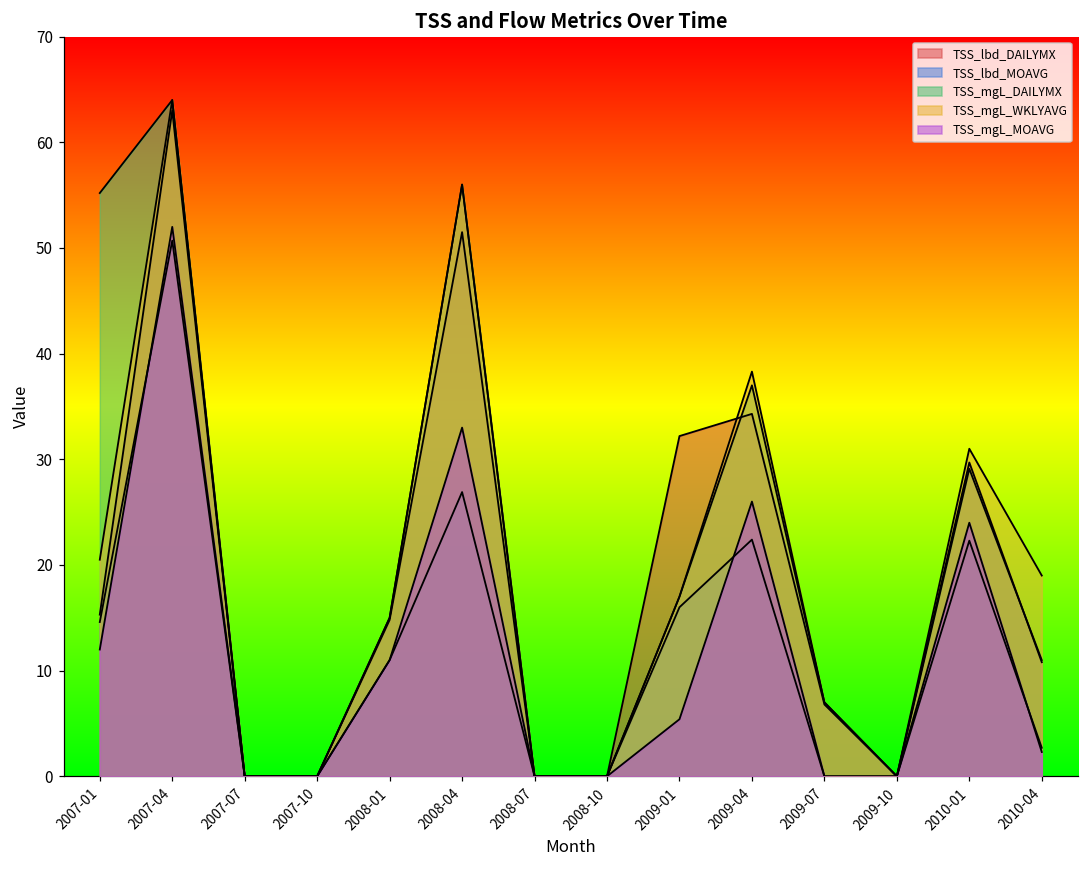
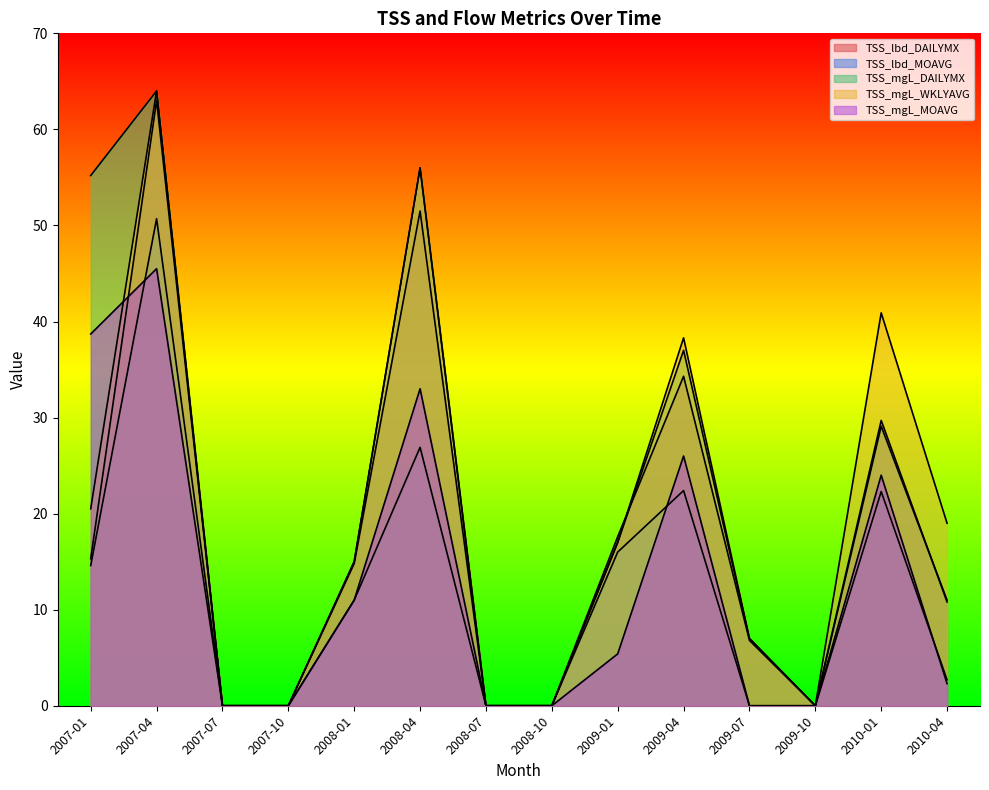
  {
    "TSS_lbd_DAILYMX": {
      "2007-01": 15,
      "2007-04": 63,
      "2008-04": 52,
-     "2009-01": 32,
+     "2009-01": 18,
      "2009-04": 34,
      "2010-01": 30
    },
    "TSS_lbd_MOAVG": {
      "2007-01": 15,
      "2007-04": 51,
      "2008-04": 27,
      "2009-01": 16,
      "2009-04": 22,
      "2010-01": 22,
      "2010-04": 3
    },
    "TSS_mgL_DAILYMX": {
      "2007-01": 55,
      "2009-04": 37,
      "2010-01": 29
    },
    "TSS_mgL_WKLYAVG": {
      "2007-01": 21,
      "2009-04": 38,
-     "2010-01": 31,
+     "2010-01": 41,
      "2010-04": 19
    },
    "TSS_mgL_MOAVG": {
-     "2007-01": 12,
-     "2007-04": 52,
+     "2007-01": 39,
+     "2007-04": 46,
      "2008-04": 33,
      "2009-01": 5,
      "2009-04": 26,
      "2010-01": 24,
      "2010-04": 2
    }
  }
